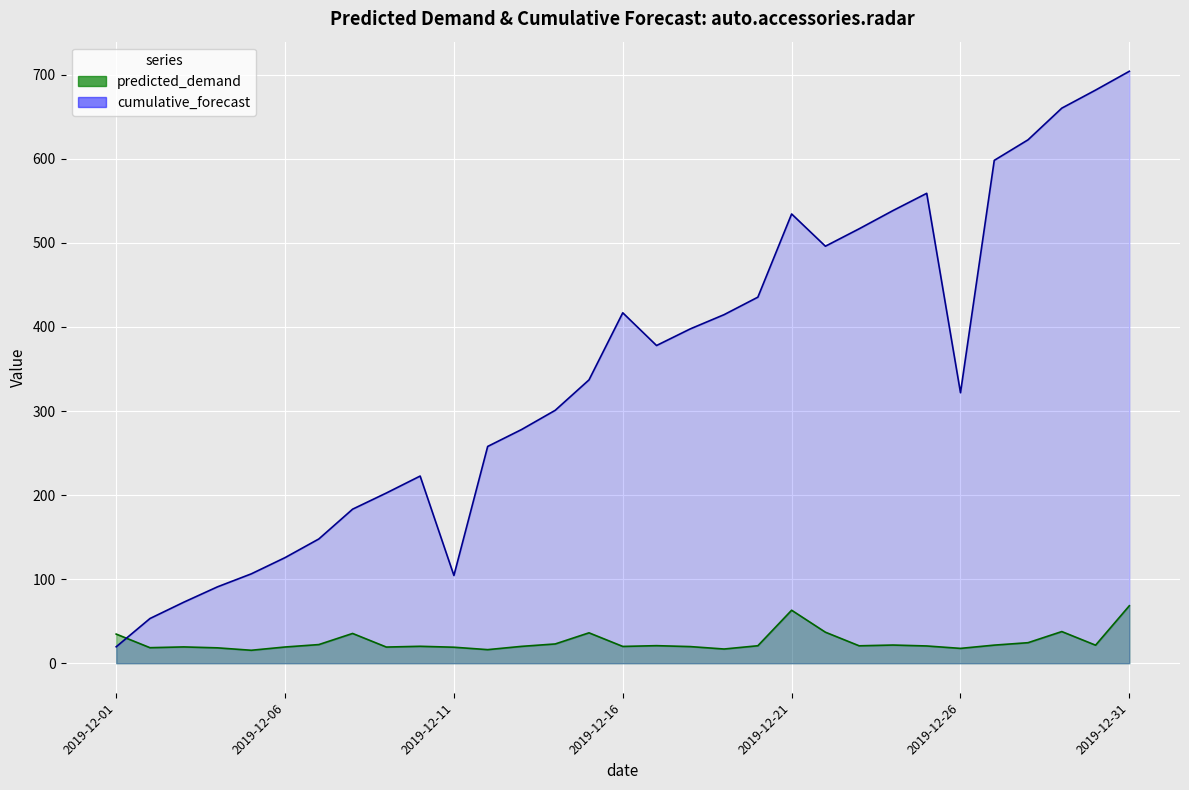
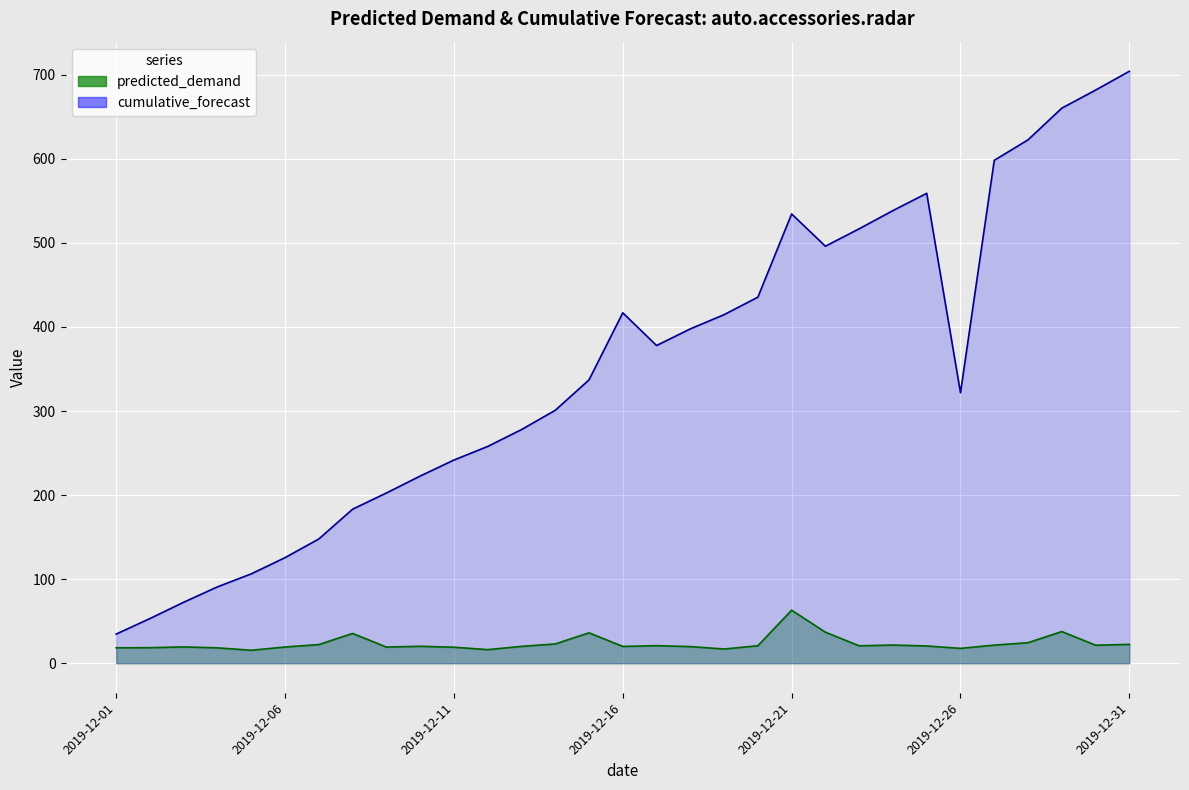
  {
    "predicted_demand": {
-     "2019-12-01": 30,
+     "2019-12-01": 20,
      "2019-12-06": 20,
      "2019-12-11": 20,
      "2019-12-16": 20,
      "2019-12-21": 60,
      "2019-12-26": 20,
-     "2019-12-31": 70
+     "2019-12-31": 20
    },
    "cumulative_forecast": {
-     "2019-12-01": 20,
+     "2019-12-01": 30,
      "2019-12-06": 130,
-     "2019-12-11": 100,
+     "2019-12-11": 240,
      "2019-12-16": 420,
      "2019-12-21": 530,
      "2019-12-26": 320,
      "2019-12-31": 700
    }
  }
